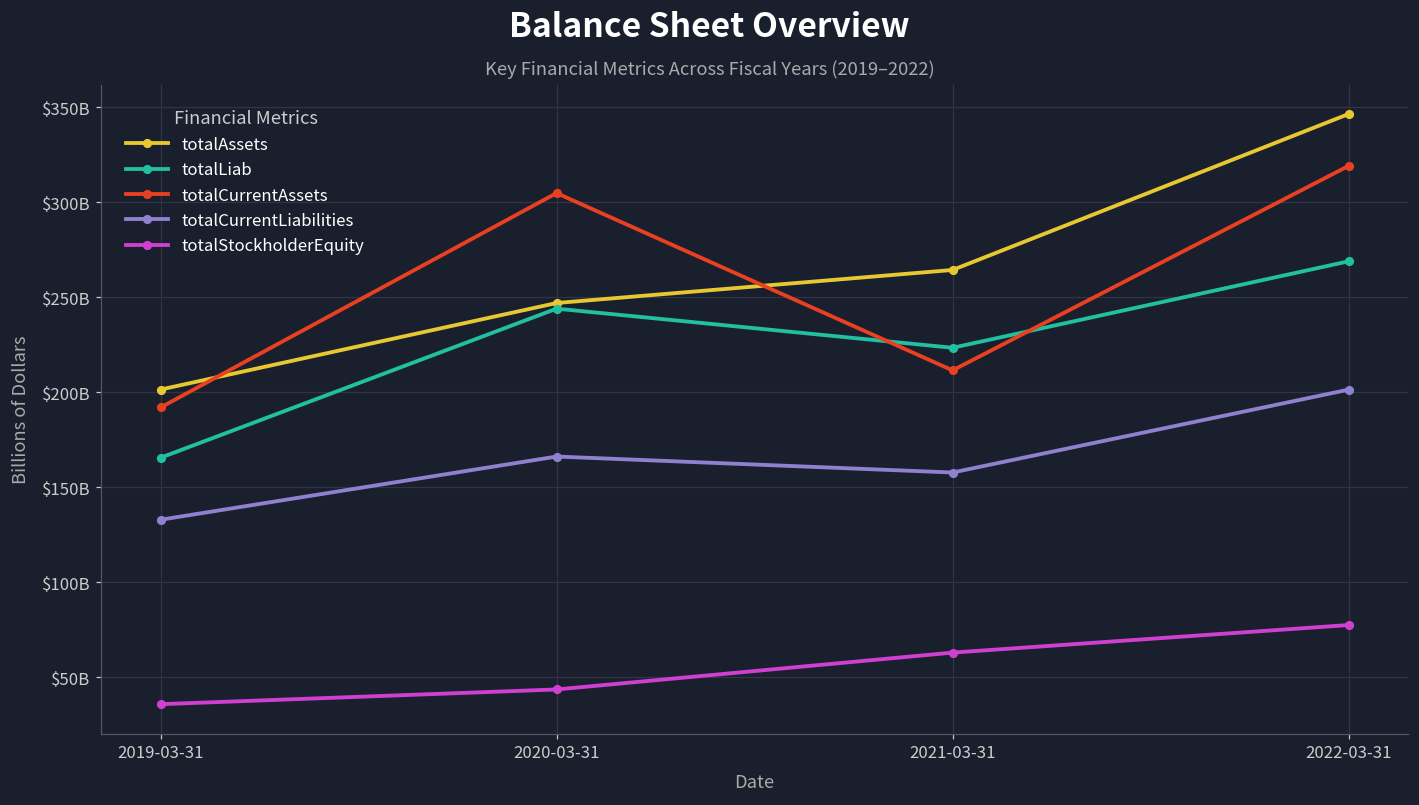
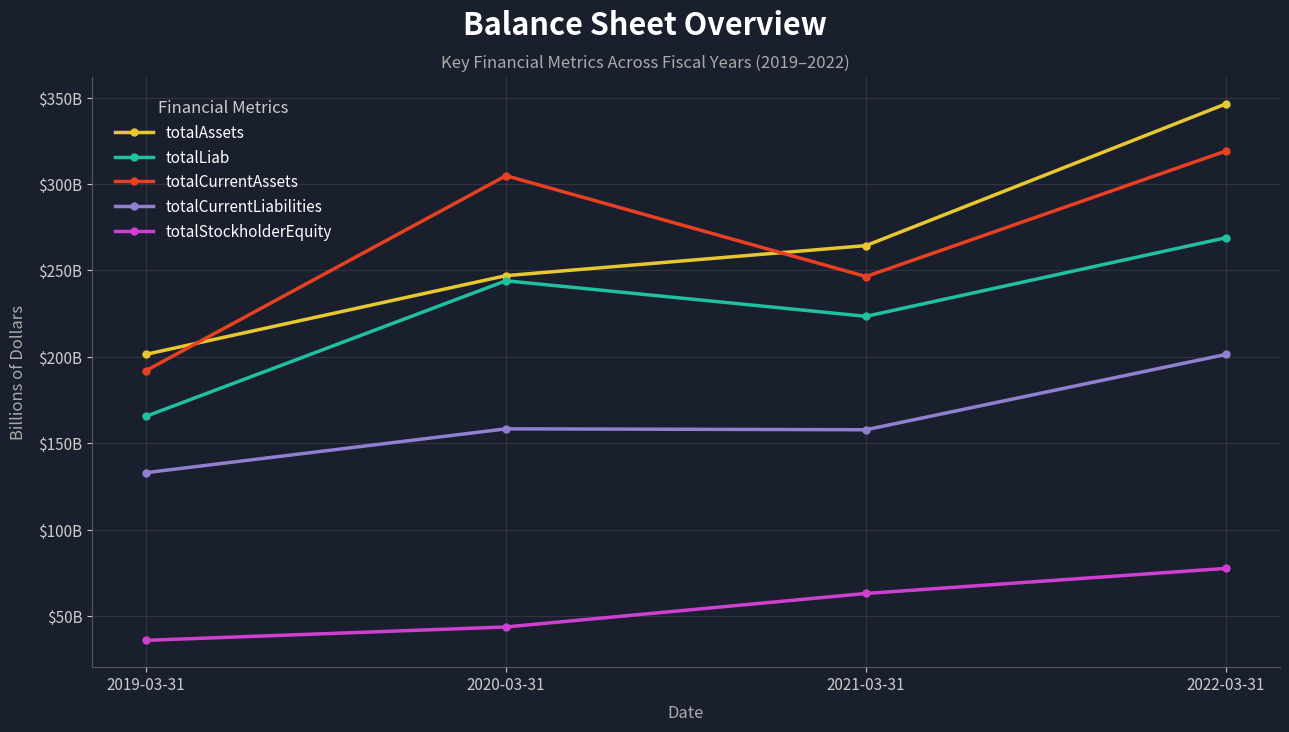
  {
    "totalAssets": {
      "2019-03-31": "$201000000000",
      "2020-03-31": "$247000000000",
      "2021-03-31": "$264000000000",
      "2022-03-31": "$346000000000"
    },
    "totalLiab": {
      "2019-03-31": "$166000000000",
      "2020-03-31": "$244000000000",
      "2021-03-31": "$223000000000",
      "2022-03-31": "$269000000000"
    },
    "totalCurrentAssets": {
      "2019-03-31": "$192000000000",
      "2020-03-31": "$305000000000",
-     "2021-03-31": "$212000000000",
+     "2021-03-31": "$246000000000",
      "2022-03-31": "$319000000000"
    },
    "totalCurrentLiabilities": {
      "2019-03-31": "$133000000000",
-     "2020-03-31": "$166000000000",
+     "2020-03-31": "$158000000000",
      "2021-03-31": "$158000000000",
      "2022-03-31": "$201000000000"
    },
    "totalStockholderEquity": {
      "2019-03-31": "$36000000000",
      "2020-03-31": "$44000000000",
      "2021-03-31": "$63000000000",
      "2022-03-31": "$78000000000"
    }
  }
